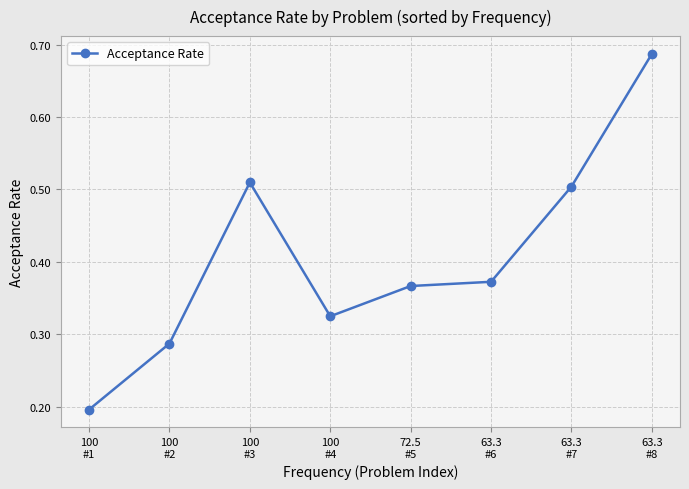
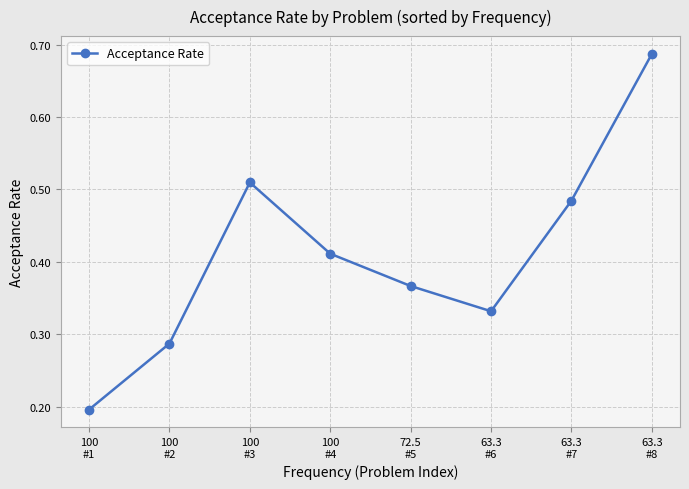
  {
    "100 #1": 0.20,
    "100 #2": 0.29,
    "100 #3": 0.51,
-   "100 #4": 0.32,
+   "100 #4": 0.41,
    "72.5 #5": 0.37,
-   "63.3 #6": 0.37,
-   "63.3 #7": 0.50,
+   "63.3 #6": 0.33,
+   "63.3 #7": 0.48,
    "63.3 #8": 0.69
  }
